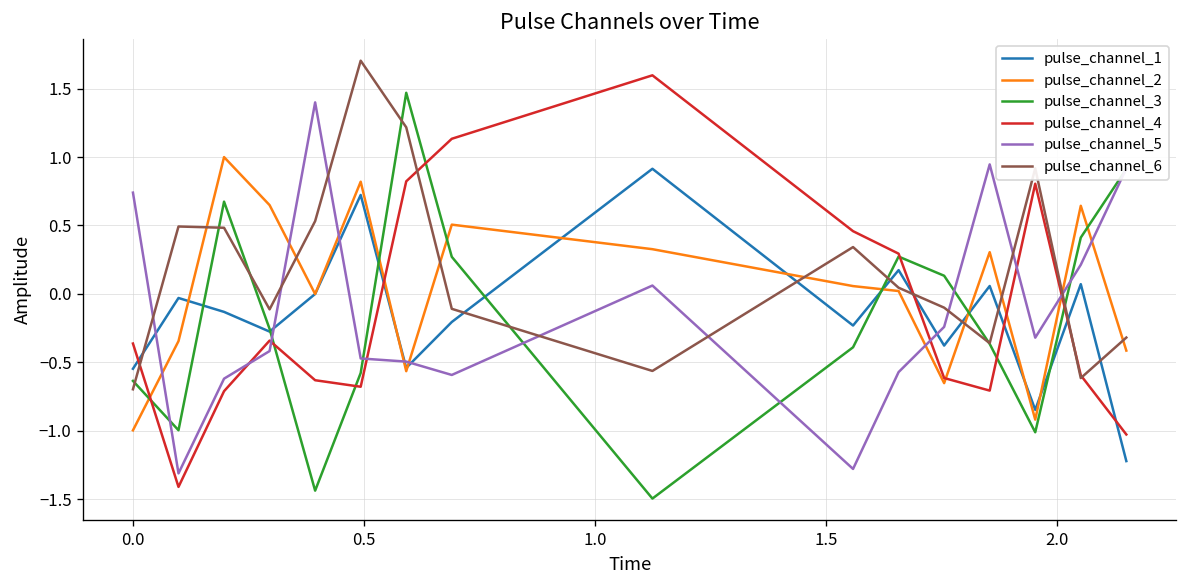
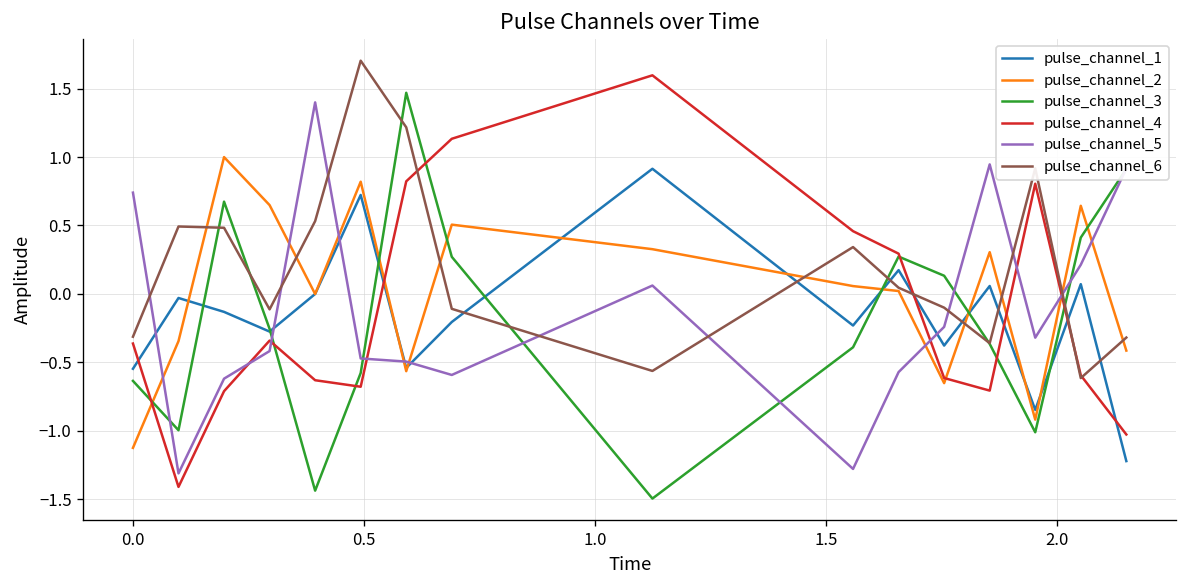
  {
    "pulse_channel_1": {
      "0.0": -0.55
    },
    "pulse_channel_2": {
-     "0.0": -1.00
+     "0.0": -1.12
    },
    "pulse_channel_3": {
      "0.0": -0.63
    },
    "pulse_channel_4": {
      "0.0": -0.36
    },
    "pulse_channel_5": {
      "0.0": 0.74
    },
    "pulse_channel_6": {
-     "0.0": -0.70
+     "0.0": -0.31
    }
  }
